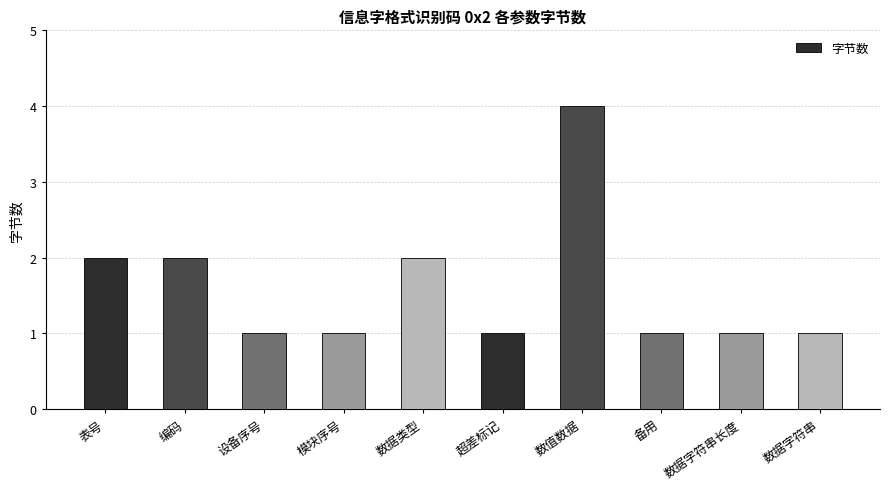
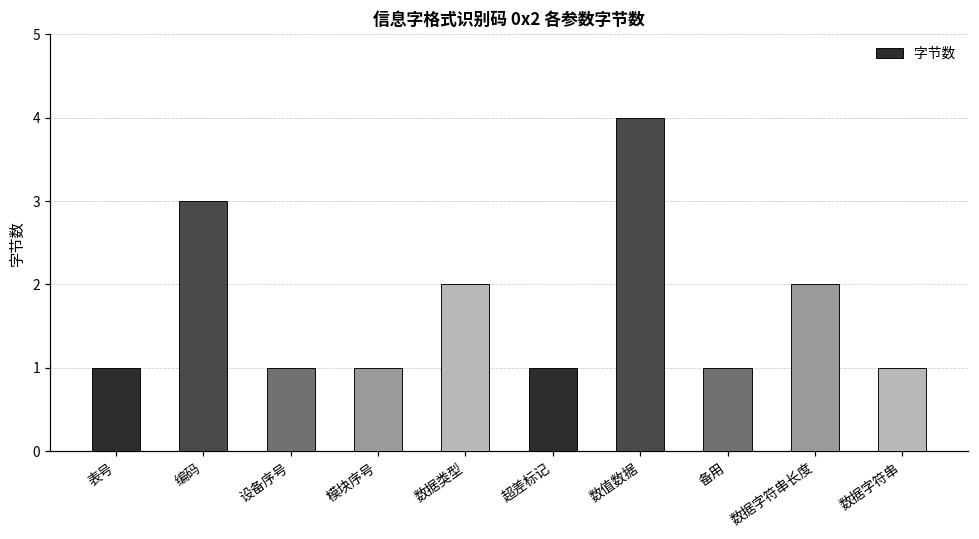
  {
-   "表号": 2,
-   "编码": 2,
+   "表号": 1,
+   "编码": 3,
    "设备序号": 1,
    "模块序号": 1,
    "数据类型": 2,
    "超差标记": 1,
    "数值数据": 4,
    "备用": 1,
-   "数据字符串长度": 1,
+   "数据字符串长度": 2,
    "数据字符串": 1
  }
